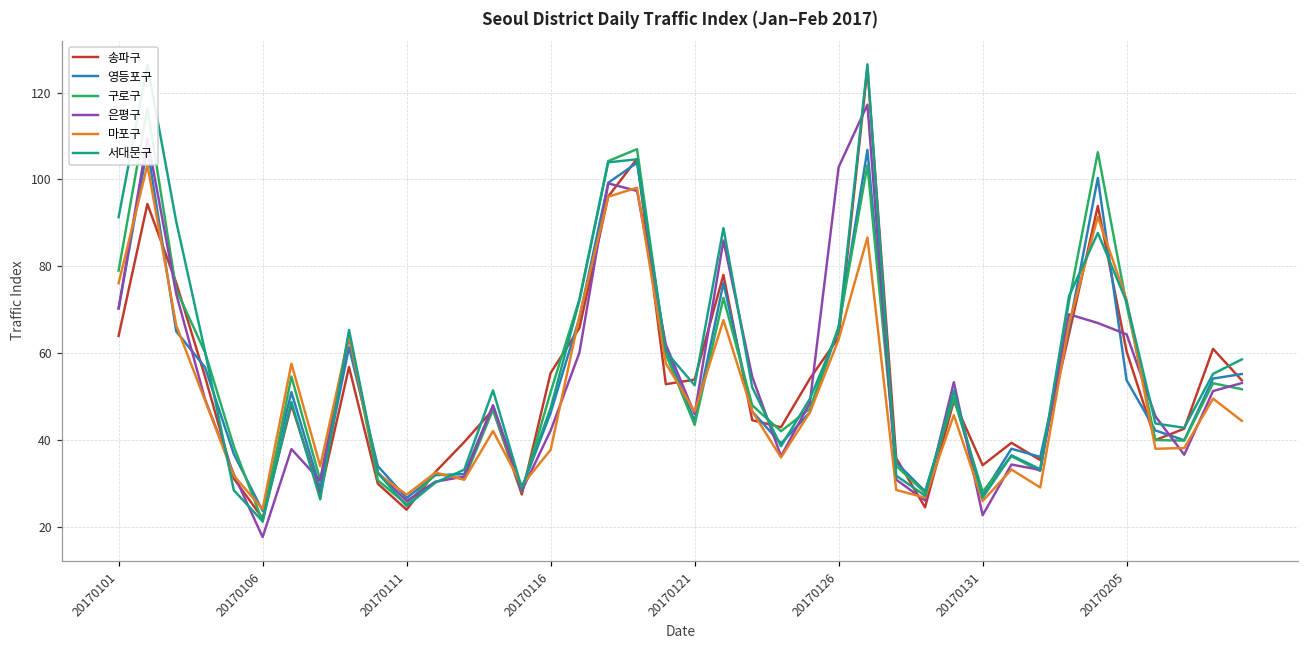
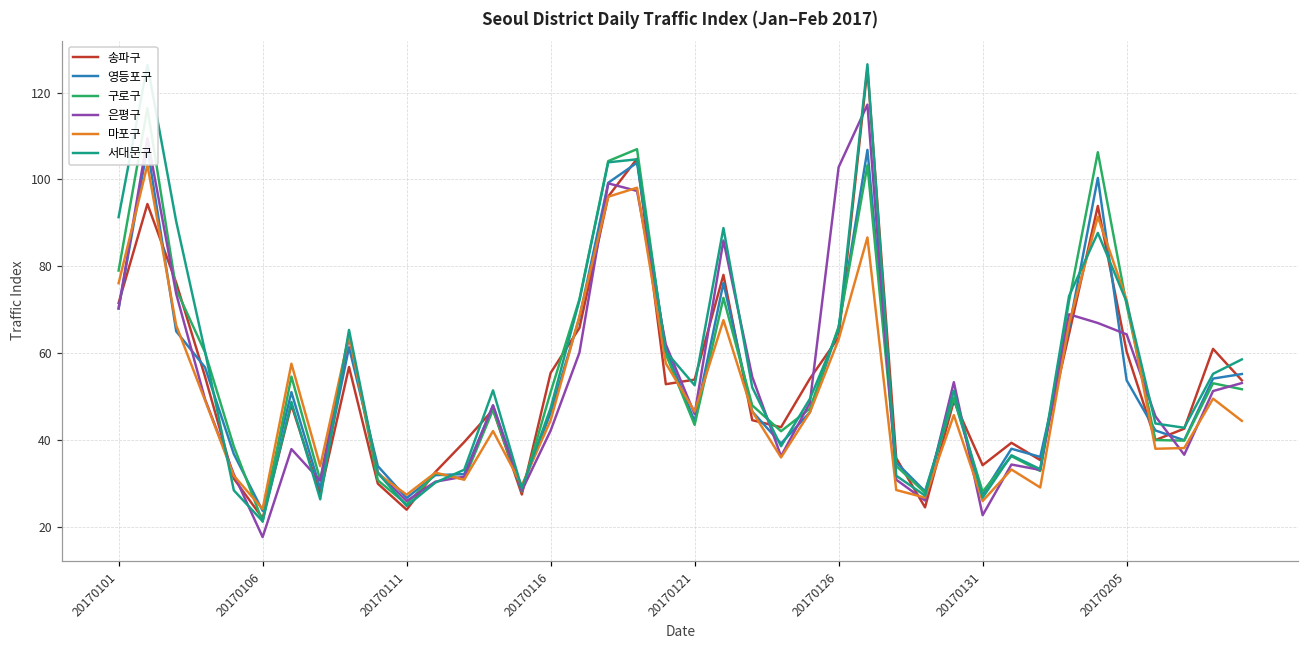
  {
    "송파구": {
-     "20170101": 64,
+     "20170101": 72,
      "20170106": 22,
      "20170111": 24,
      "20170116": 55,
      "20170121": 54,
      "20170131": 34,
      "20170205": 60
    },
    "영등포구": {
      "20170111": 27,
      "20170116": 46,
      "20170121": 44,
      "20170205": 54
    },
    "은평구": {
      "20170106": 18,
      "20170111": 26,
      "20170116": 42,
      "20170126": 103,
      "20170131": 23,
      "20170205": 64
    },
    "마포구": {
      "20170101": 76,
      "20170111": 27,
-     "20170116": 38,
+     "20170116": 45,
      "20170131": 26
    }
  }
